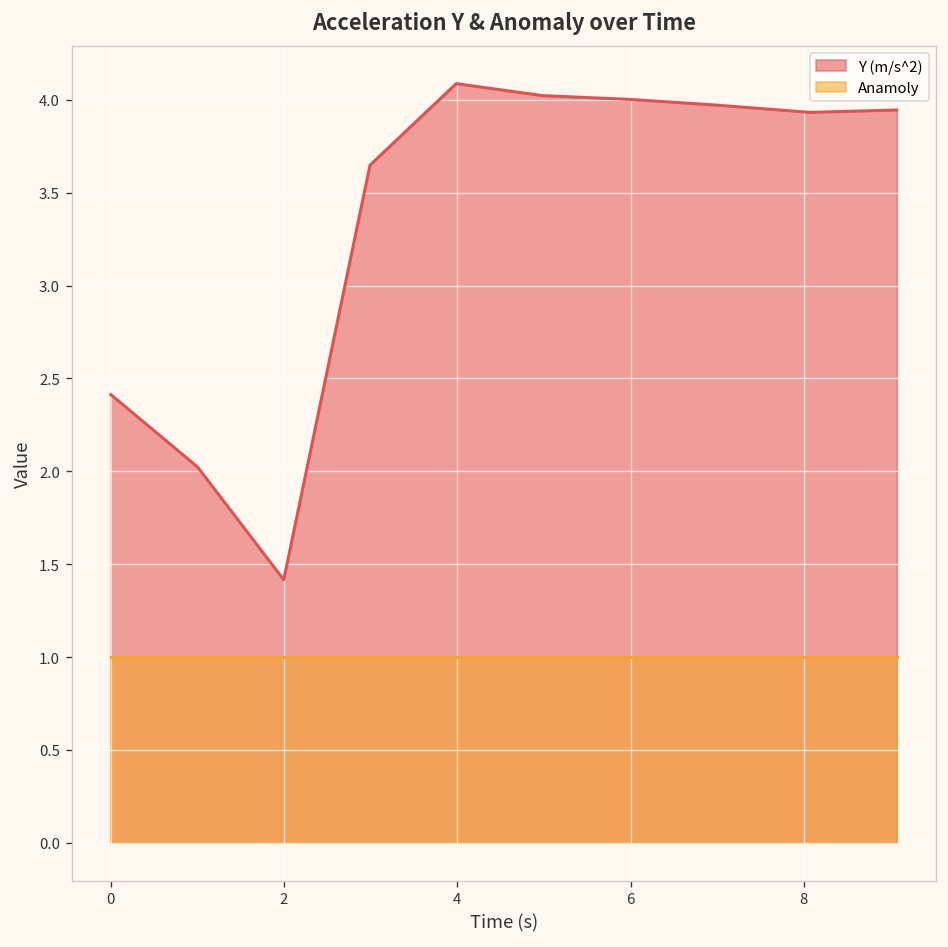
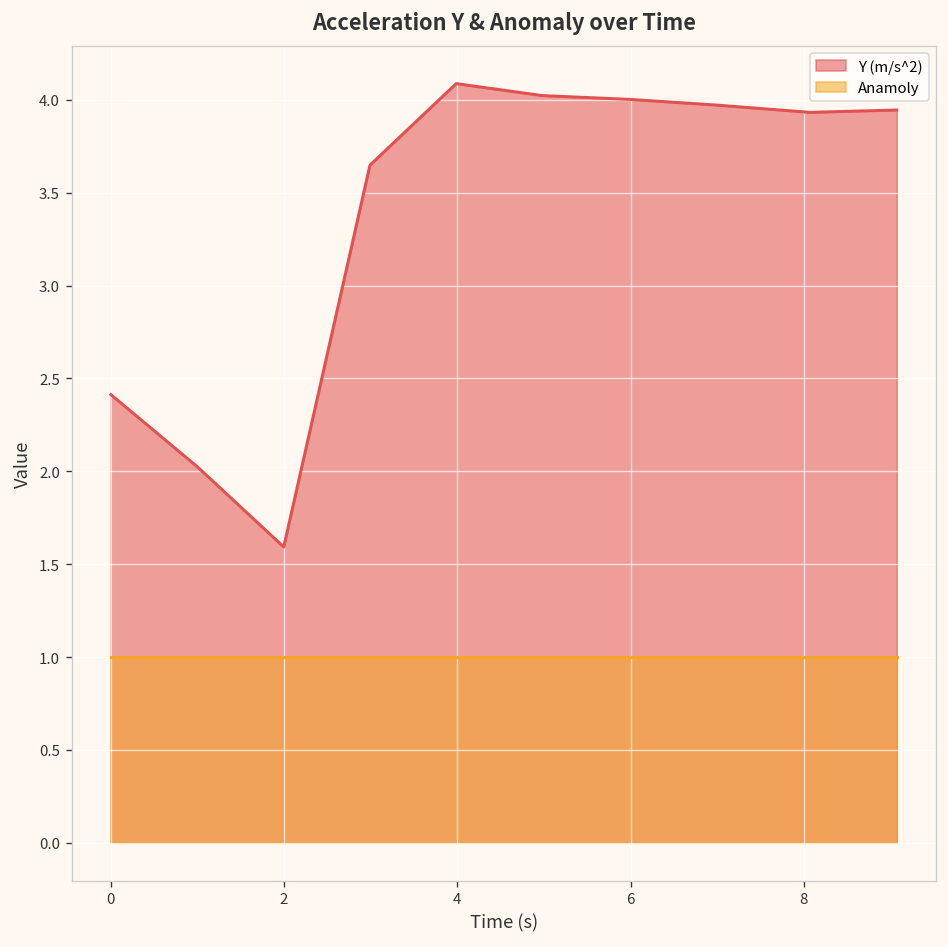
  {
    "Y (m/s^2)": {
      "0": 2.41,
-     "2": 1.42,
+     "2": 1.59,
      "4": 4.09
    },
    "Anamoly": {
      "0": 1.00,
      "2": 1.00,
      "4": 1.00
    }
  }
